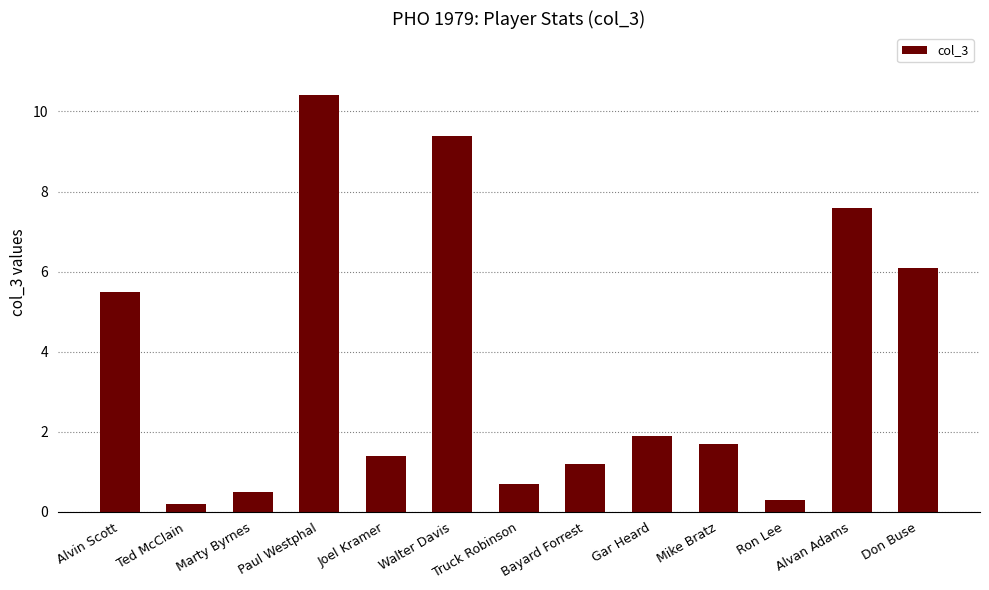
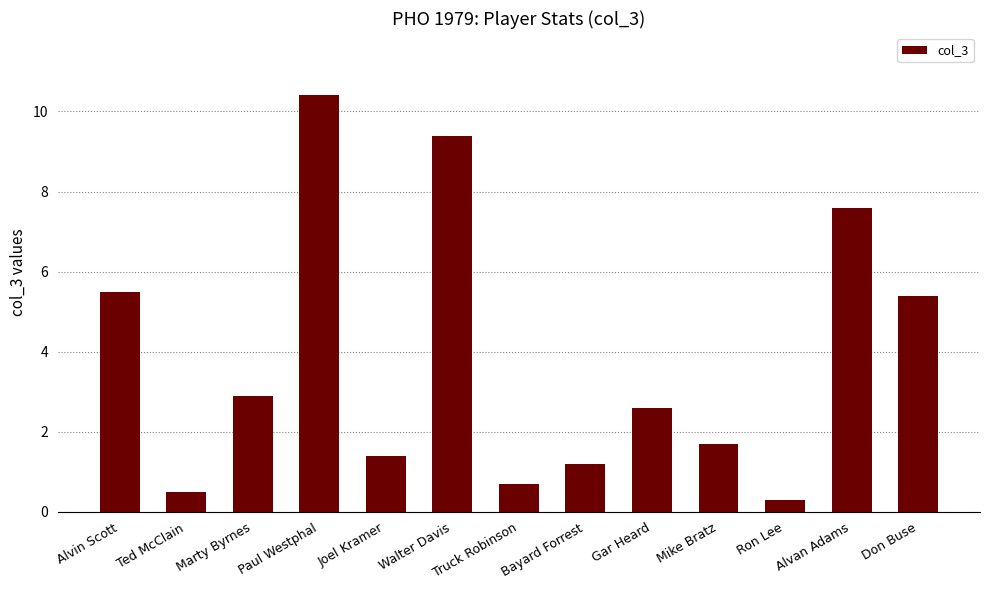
  {
    "Alvin Scott": 5.5,
-   "Ted McClain": 0.2,
-   "Marty Byrnes": 0.5,
+   "Ted McClain": 0.5,
+   "Marty Byrnes": 2.9,
    "Paul Westphal": 10.4,
    "Joel Kramer": 1.4,
    "Walter Davis": 9.4,
    "Truck Robinson": 0.7,
    "Bayard Forrest": 1.2,
-   "Gar Heard": 1.9,
+   "Gar Heard": 2.6,
    "Mike Bratz": 1.7,
    "Ron Lee": 0.3,
    "Alvan Adams": 7.6,
-   "Don Buse": 6.1
+   "Don Buse": 5.4
  }
